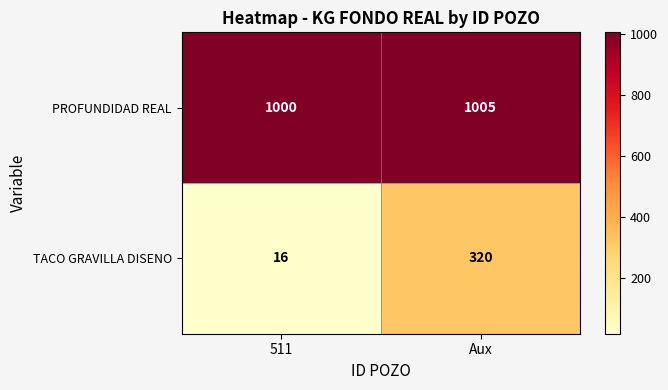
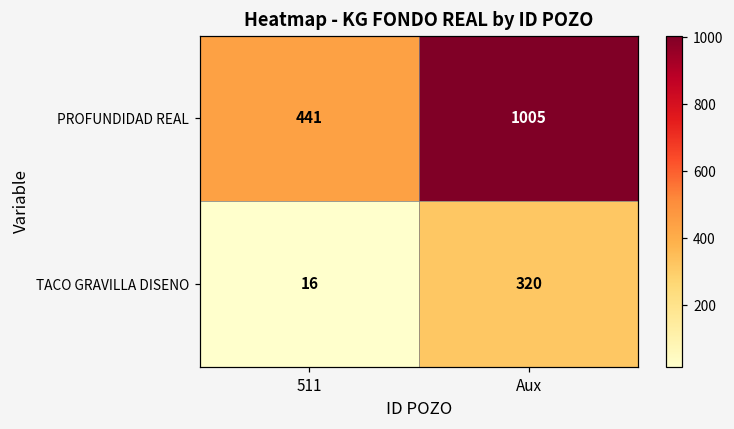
  {
    "PROFUNDIDAD REAL": {
-     "511": 1000,
+     "511": 441,
      "Aux": 1005
    },
    "TACO GRAVILLA DISENO": {
      "511": 16,
      "Aux": 320
    }
  }
